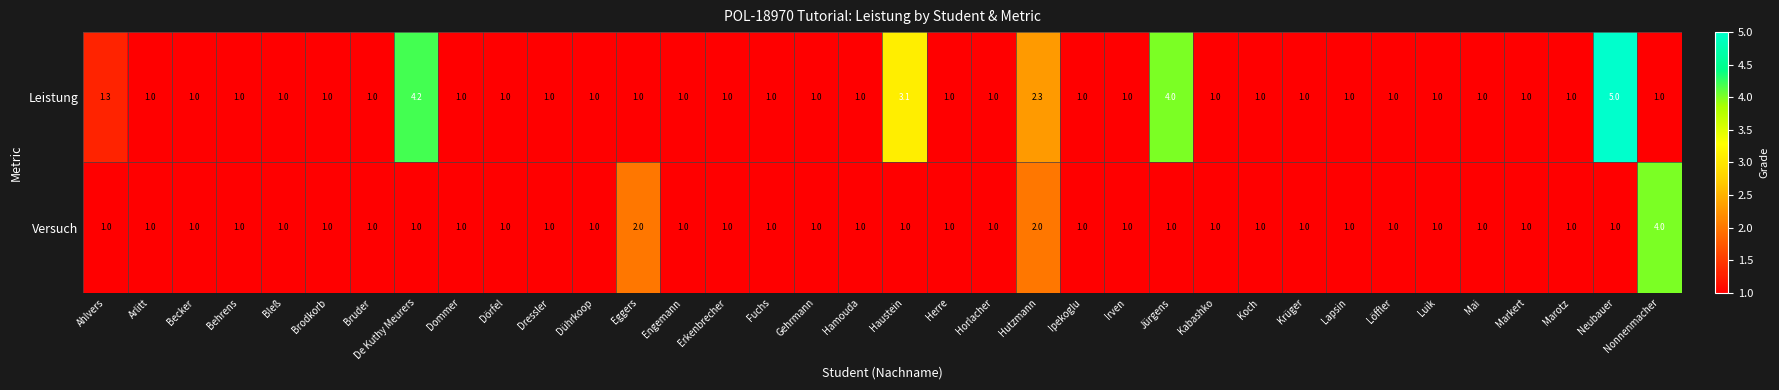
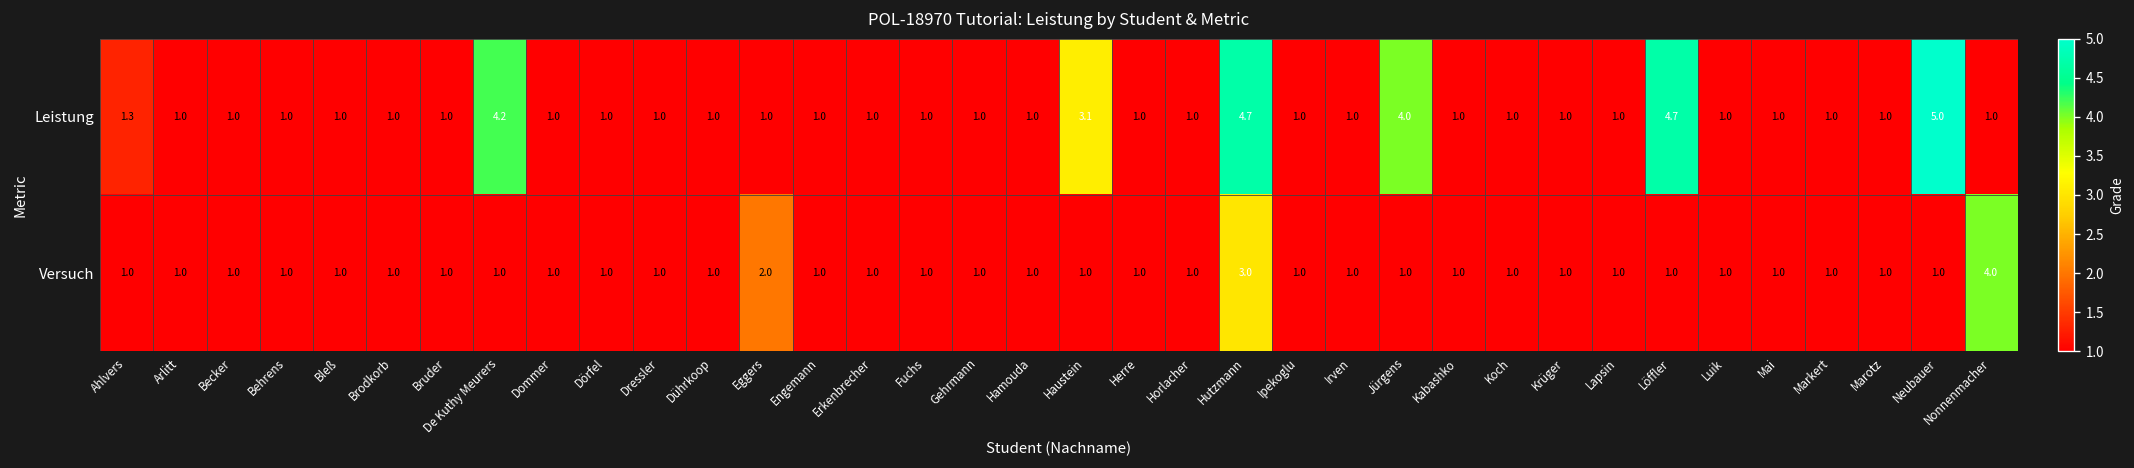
  {
    "Leistung": {
      "Ahlvers": 1.3,
      "Arlitt": 1.0,
      "Becker": 1.0,
      "Behrens": 1.0,
      "Bleß": 1.0,
      "Brodkorb": 1.0,
      "Bruder": 1.0,
      "De Kuthy Meurers": 4.2,
      "Dommer": 1.0,
      "Dörfel": 1.0,
      "Dressler": 1.0,
      "Dührkoop": 1.0,
      "Eggers": 1.0,
      "Engemann": 1.0,
      "Erkenbrecher": 1.0,
      "Fuchs": 1.0,
      "Gehrmann": 1.0,
      "Hamouda": 1.0,
      "Haustein": 3.1,
      "Herre": 1.0,
      "Horlacher": 1.0,
-     "Hutzmann": 2.3,
+     "Hutzmann": 4.7,
      "Ipekoglu": 1.0,
      "Irven": 1.0,
      "Jürgens": 4.0,
      "Kabashko": 1.0,
      "Koch": 1.0,
      "Krüger": 1.0,
      "Lapsin": 1.0,
-     "Löffler": 1.0,
+     "Löffler": 4.7,
      "Luik": 1.0,
      "Mai": 1.0,
      "Markert": 1.0,
      "Marotz": 1.0,
      "Neubauer": 5.0,
      "Nonnenmacher": 1.0
    },
    "Versuch": {
      "Ahlvers": 1.0,
      "Arlitt": 1.0,
      "Becker": 1.0,
      "Behrens": 1.0,
      "Bleß": 1.0,
      "Brodkorb": 1.0,
      "Bruder": 1.0,
      "De Kuthy Meurers": 1.0,
      "Dommer": 1.0,
      "Dörfel": 1.0,
      "Dressler": 1.0,
      "Dührkoop": 1.0,
      "Eggers": 2.0,
      "Engemann": 1.0,
      "Erkenbrecher": 1.0,
      "Fuchs": 1.0,
      "Gehrmann": 1.0,
      "Hamouda": 1.0,
      "Haustein": 1.0,
      "Herre": 1.0,
      "Horlacher": 1.0,
-     "Hutzmann": 2.0,
+     "Hutzmann": 3.0,
      "Ipekoglu": 1.0,
      "Irven": 1.0,
      "Jürgens": 1.0,
      "Kabashko": 1.0,
      "Koch": 1.0,
      "Krüger": 1.0,
      "Lapsin": 1.0,
      "Löffler": 1.0,
      "Luik": 1.0,
      "Mai": 1.0,
      "Markert": 1.0,
      "Marotz": 1.0,
      "Neubauer": 1.0,
      "Nonnenmacher": 4.0
    }
  }
